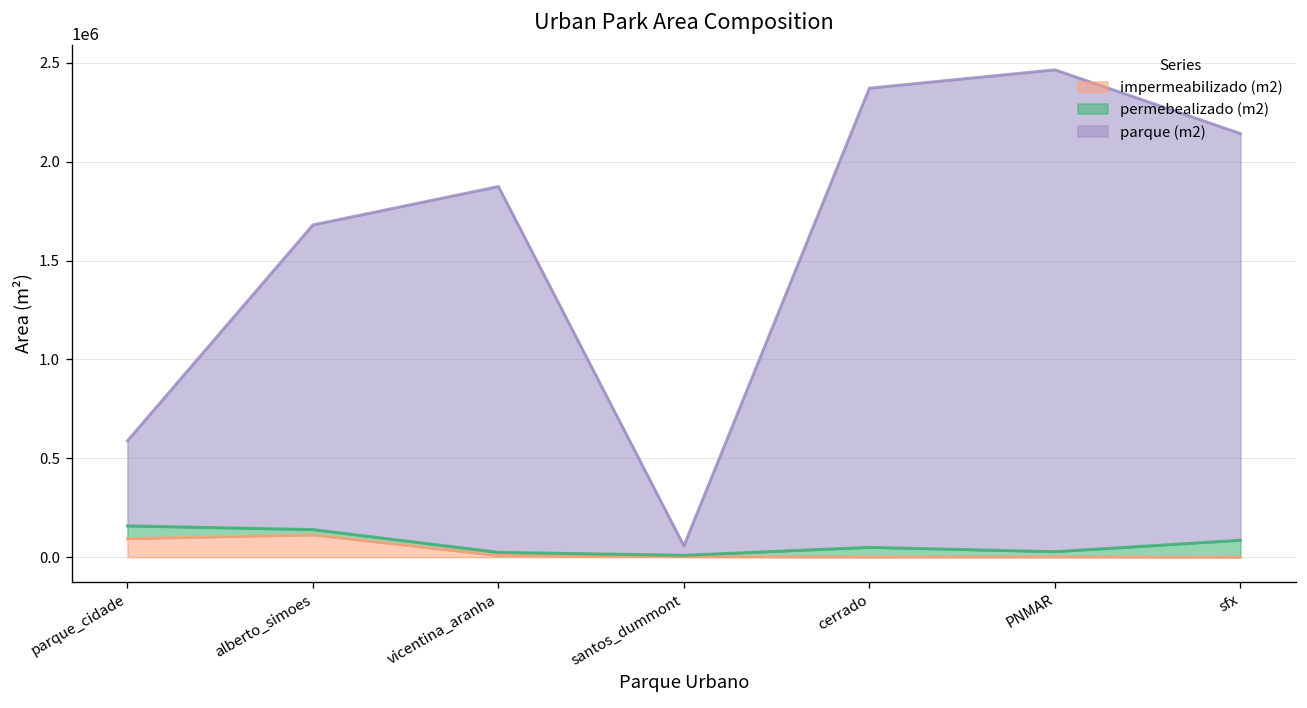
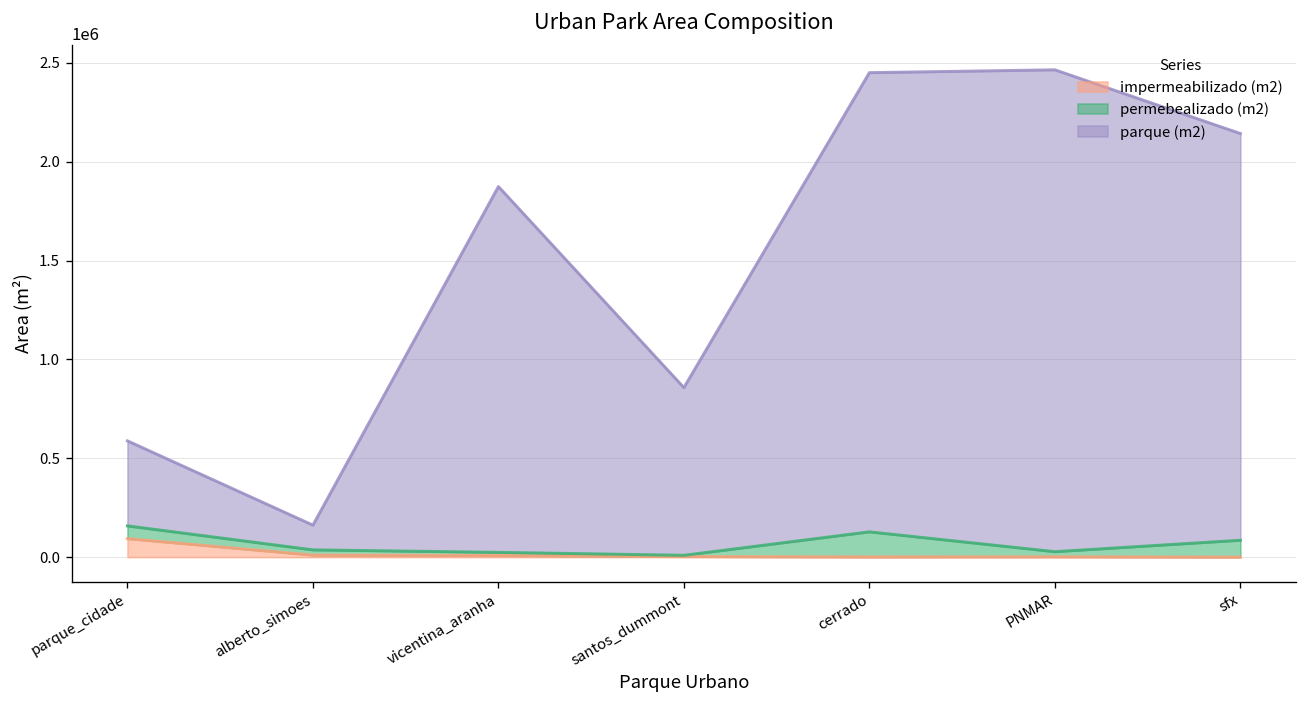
  {
    "impermeabilizado (m2)": {
      "parque_cidade": 90000,
-     "alberto_simoes": 110000,
+     "alberto_simoes": 10000,
      "vicentina_aranha": 10000,
      "cerrado": 0,
      "PNMAR": 0,
      "sfx": 0
    },
    "permebealizado (m2)": {
      "parque_cidade": 60000,
      "alberto_simoes": 30000,
      "vicentina_aranha": 20000,
-     "cerrado": 50000,
+     "cerrado": 130000,
      "PNMAR": 30000,
      "sfx": 90000
    },
    "parque (m2)": {
      "parque_cidade": 430000,
-     "alberto_simoes": 1540000,
+     "alberto_simoes": 130000,
      "vicentina_aranha": 1850000,
-     "santos_dummont": 50000,
+     "santos_dummont": 850000,
      "cerrado": 2320000,
      "PNMAR": 2440000,
      "sfx": 2060000
    }
  }
